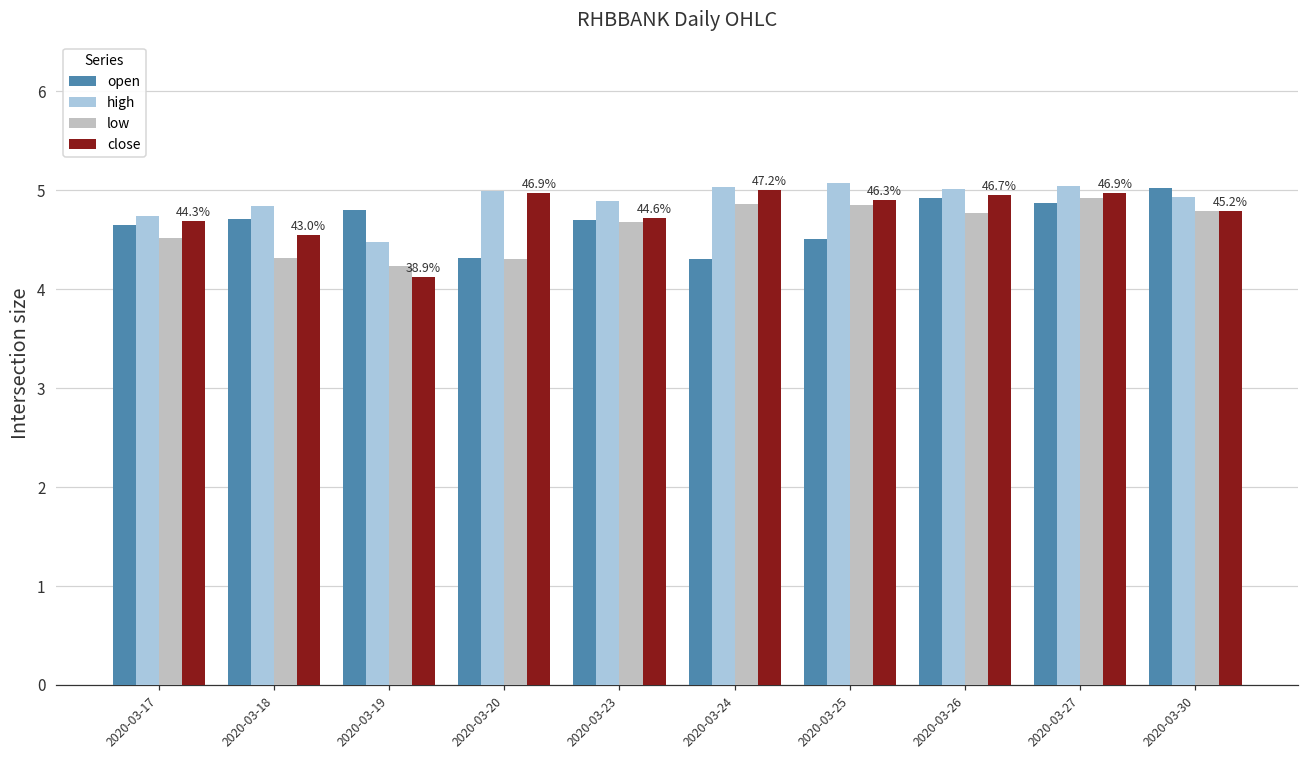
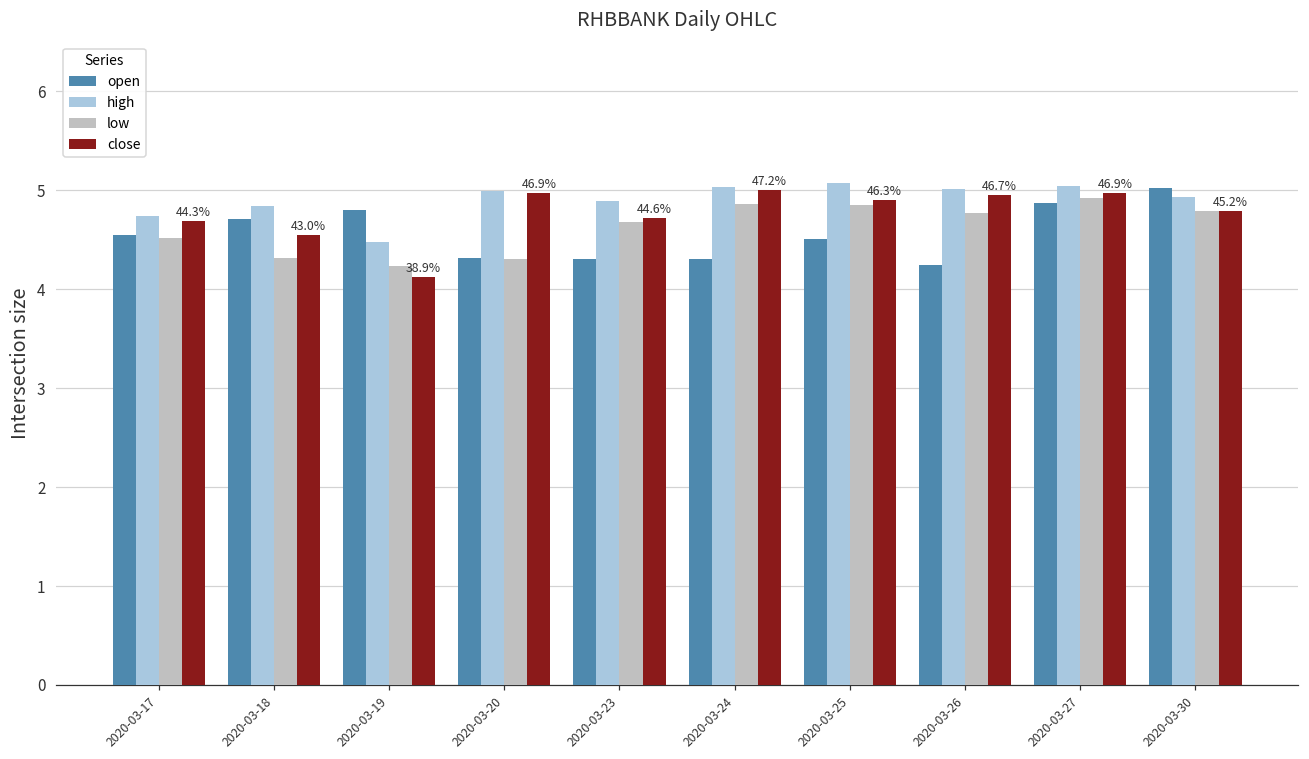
  {
    "open": {
-     "2020-03-17": 4.7,
+     "2020-03-17": 4.6,
      "2020-03-18": 4.7,
      "2020-03-19": 4.8,
      "2020-03-20": 4.3,
-     "2020-03-23": 4.7,
+     "2020-03-23": 4.3,
      "2020-03-24": 4.3,
      "2020-03-25": 4.5,
-     "2020-03-26": 4.9,
+     "2020-03-26": 4.2,
      "2020-03-27": 4.9,
      "2020-03-30": 5.0
    }
  }
